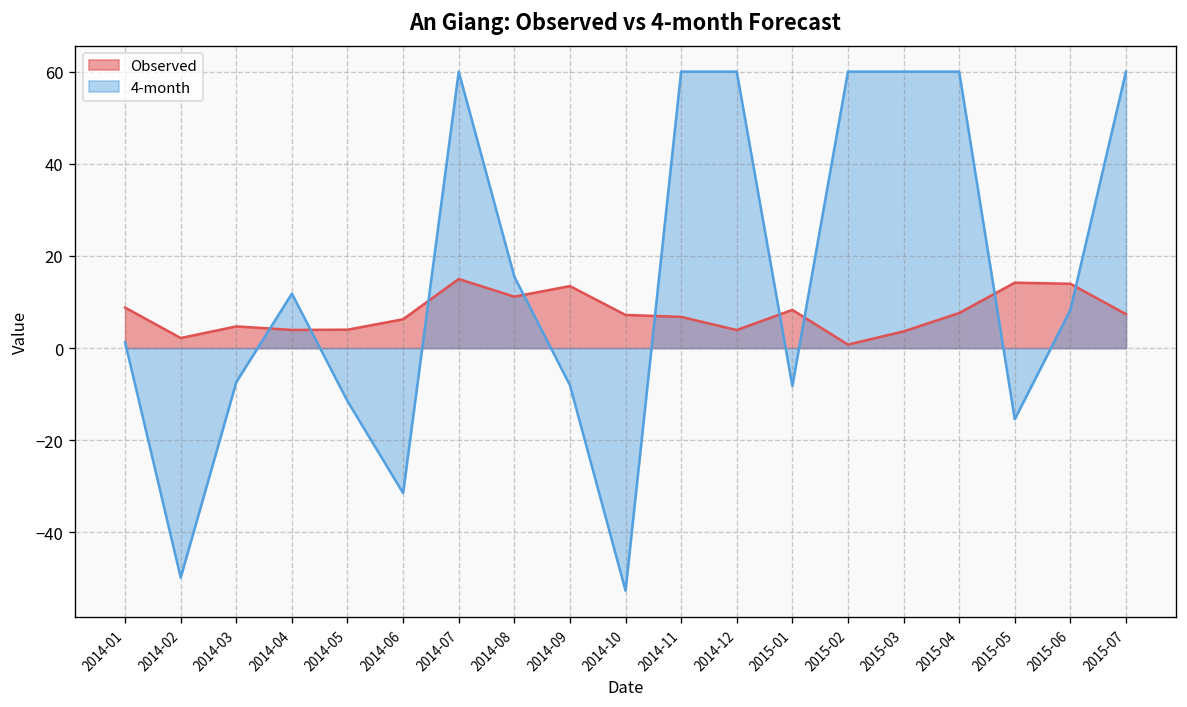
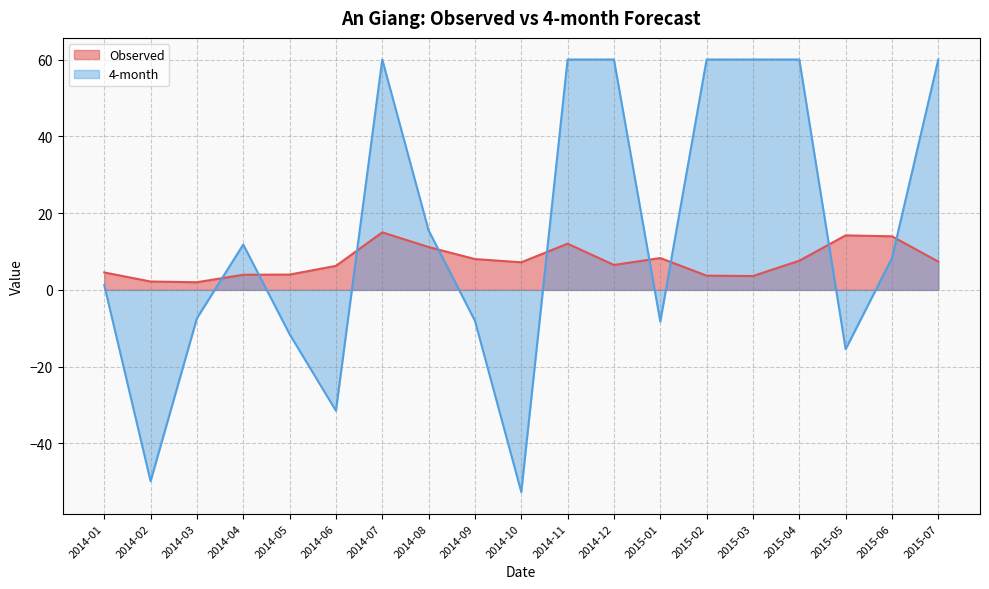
  {
    "Observed": {
-     "2014-01": 9,
+     "2014-01": 5,
      "2014-02": 2,
-     "2014-03": 5,
+     "2014-03": 2,
      "2014-04": 4,
      "2014-05": 4,
      "2014-06": 6,
      "2014-07": 15,
      "2014-08": 11,
-     "2014-09": 13,
+     "2014-09": 8,
      "2014-10": 7,
-     "2014-11": 7,
-     "2014-12": 4,
+     "2014-11": 12,
+     "2014-12": 6,
      "2015-01": 8,
-     "2015-02": 1,
+     "2015-02": 4,
      "2015-03": 4,
      "2015-04": 8,
      "2015-05": 14,
      "2015-06": 14,
      "2015-07": 7
    }
  }
